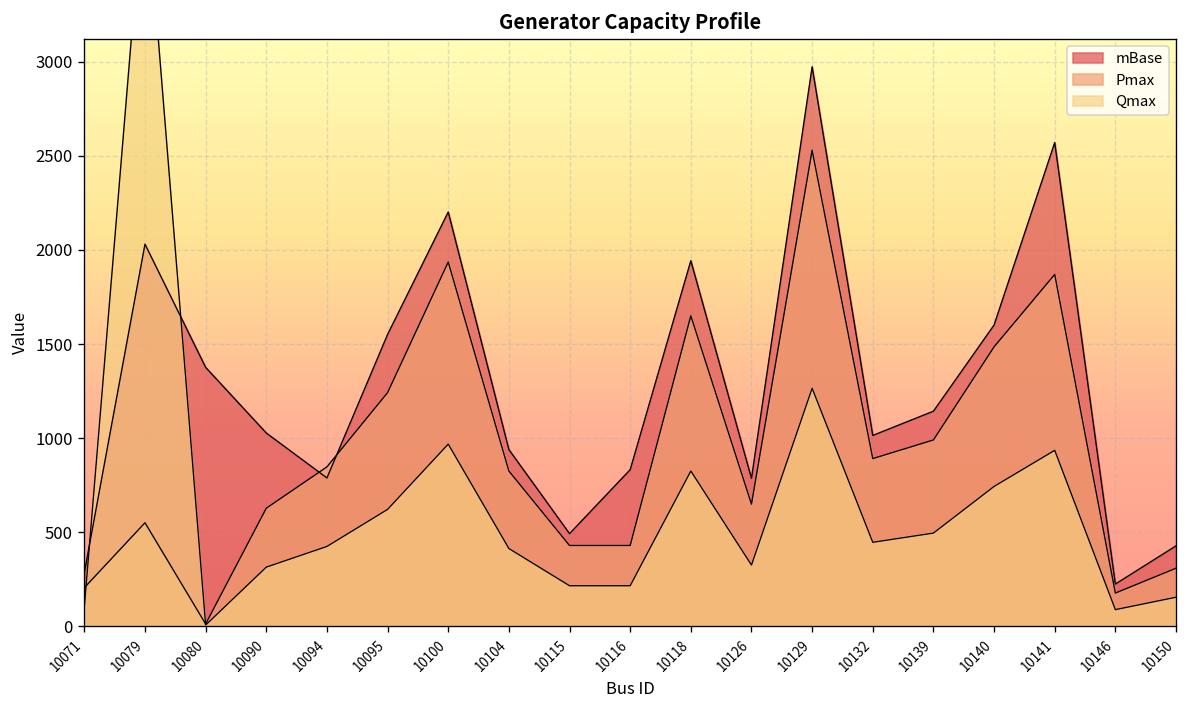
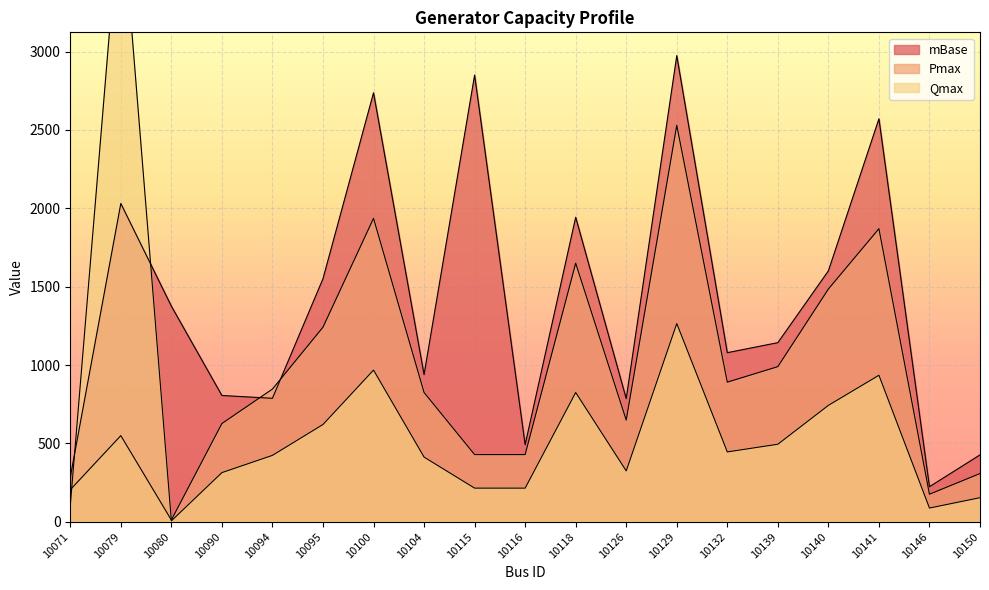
  {
    "mBase": {
      "10071": 290,
      "10079": 2030,
      "10080": 1380,
-     "10090": 1030,
+     "10090": 810,
      "10094": 790,
      "10095": 1550,
-     "10100": 2200,
+     "10100": 2740,
      "10104": 940,
-     "10115": 490,
-     "10116": 830,
+     "10115": 2850,
+     "10116": 490,
      "10118": 1940,
      "10126": 790,
      "10129": 2970,
-     "10132": 1010,
+     "10132": 1080,
      "10139": 1140,
      "10140": 1600,
      "10141": 2570,
      "10146": 220,
      "10150": 430
    }
  }
